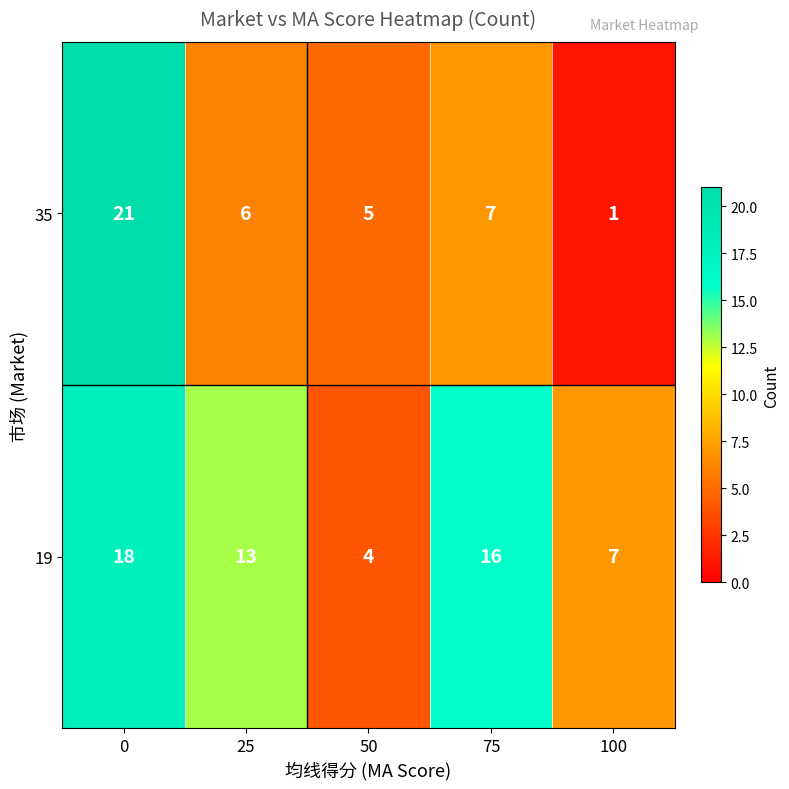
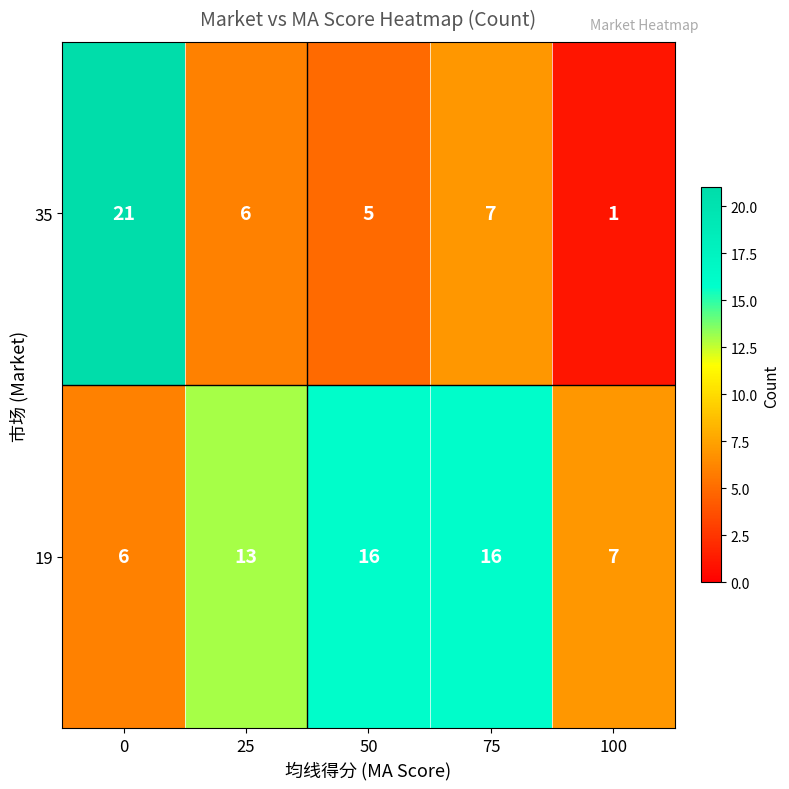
  {
    "35": {
      "0": 21,
      "25": 6,
      "50": 5,
      "75": 7,
      "100": 1
    },
    "19": {
-     "0": 18,
+     "0": 6,
      "25": 13,
-     "50": 4,
+     "50": 16,
      "75": 16,
      "100": 7
    }
  }
